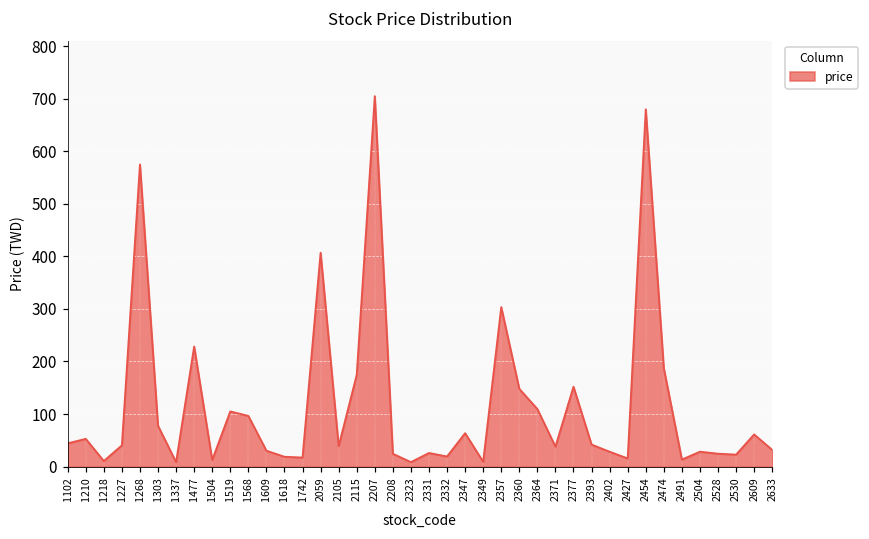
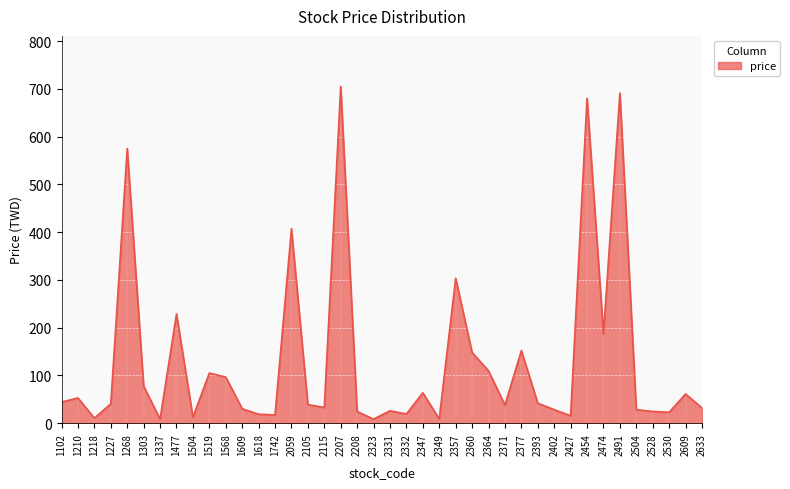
  {
    "1102": 40,
    "1210": 50,
    "1218": 10,
    "1227": 40,
    "1268": 580,
    "1303": 80,
    "1337": 10,
    "1477": 230,
    "1504": 10,
    "1519": 110,
    "1568": 100,
    "1609": 30,
    "1618": 20,
    "1742": 20,
    "2059": 410,
    "2105": 40,
-   "2115": 170,
+   "2115": 30,
    "2207": 710,
    "2208": 20,
    "2323": 10,
    "2331": 30,
    "2332": 20,
    "2347": 60,
    "2349": 10,
    "2357": 300,
    "2360": 150,
    "2364": 110,
    "2371": 40,
    "2377": 150,
    "2393": 40,
    "2402": 30,
    "2427": 20,
    "2454": 680,
    "2474": 190,
-   "2491": 10,
+   "2491": 690,
    "2504": 30,
    "2528": 20,
    "2530": 20,
    "2609": 60,
    "2633": 30
  }
